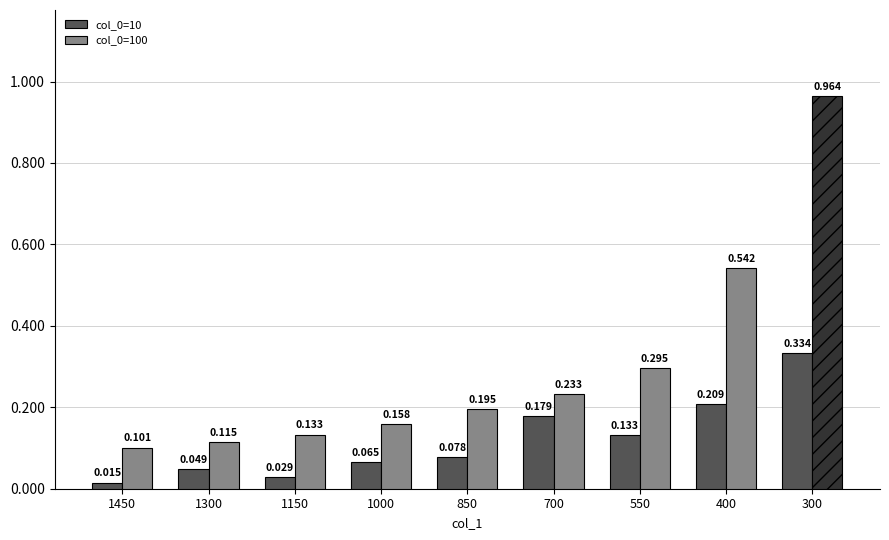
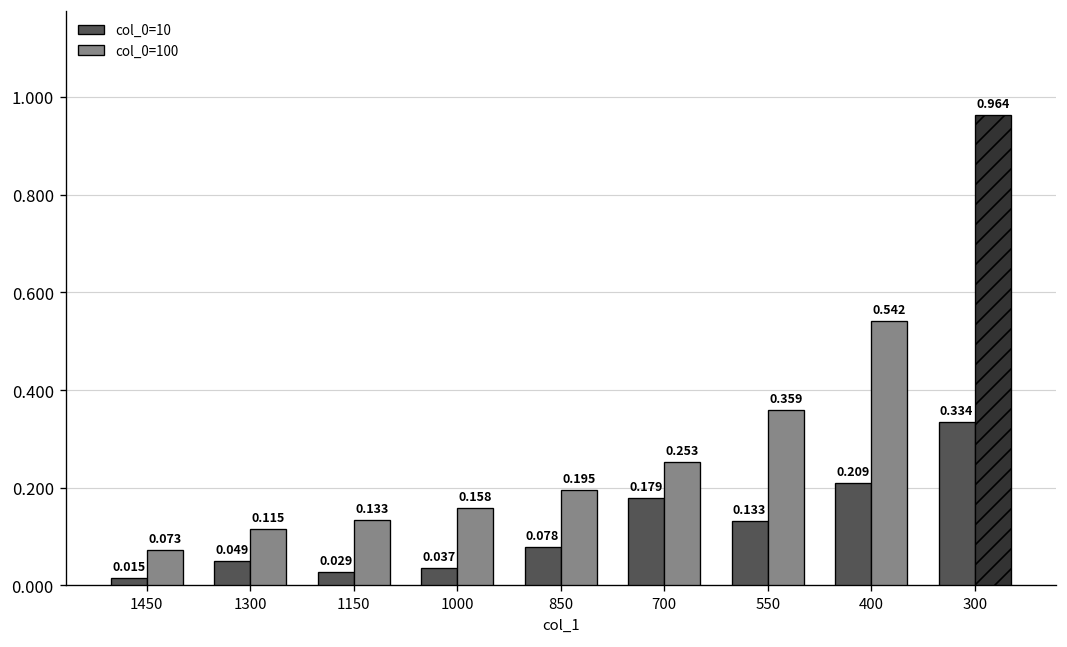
  {
    "col_0=10": {
      "1450": 0.015,
      "1300": 0.049,
      "1150": 0.029,
-     "1000": 0.065,
+     "1000": 0.037,
      "850": 0.078,
      "700": 0.179,
      "550": 0.133,
      "400": 0.209,
      "300": 0.334
    },
    "col_0=100": {
-     "1450": 0.101,
+     "1450": 0.073,
      "1300": 0.115,
      "1150": 0.133,
      "1000": 0.158,
      "850": 0.195,
-     "700": 0.233,
-     "550": 0.295,
+     "700": 0.253,
+     "550": 0.359,
      "400": 0.542,
      "300": 0.964
    }
  }
